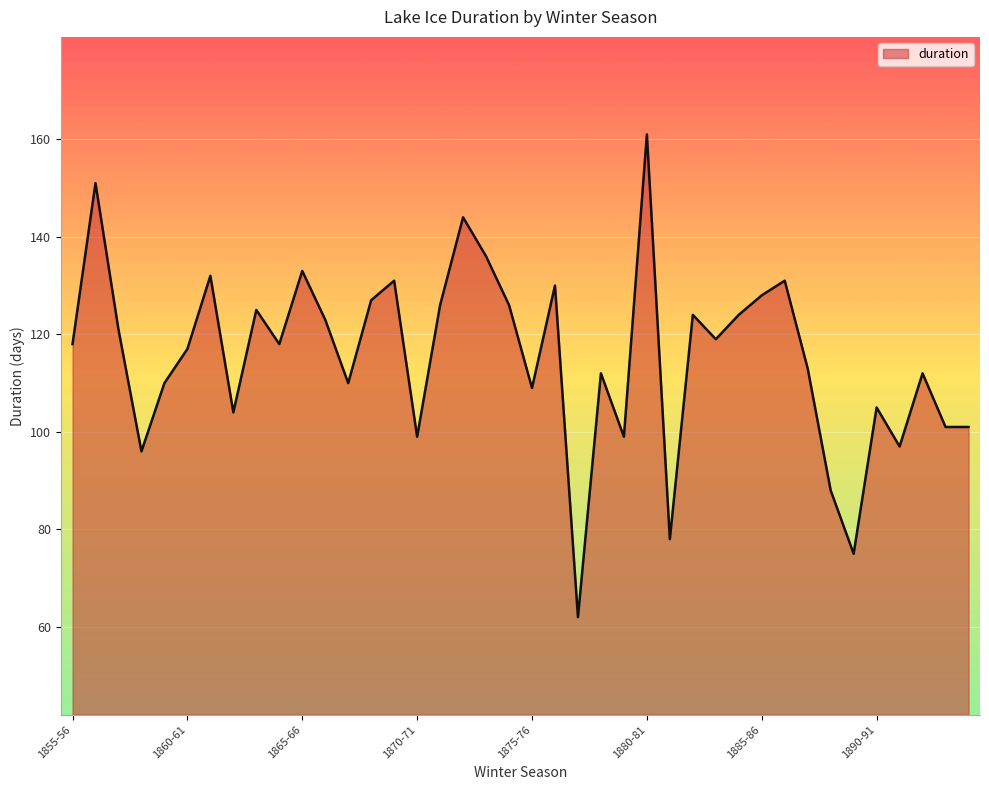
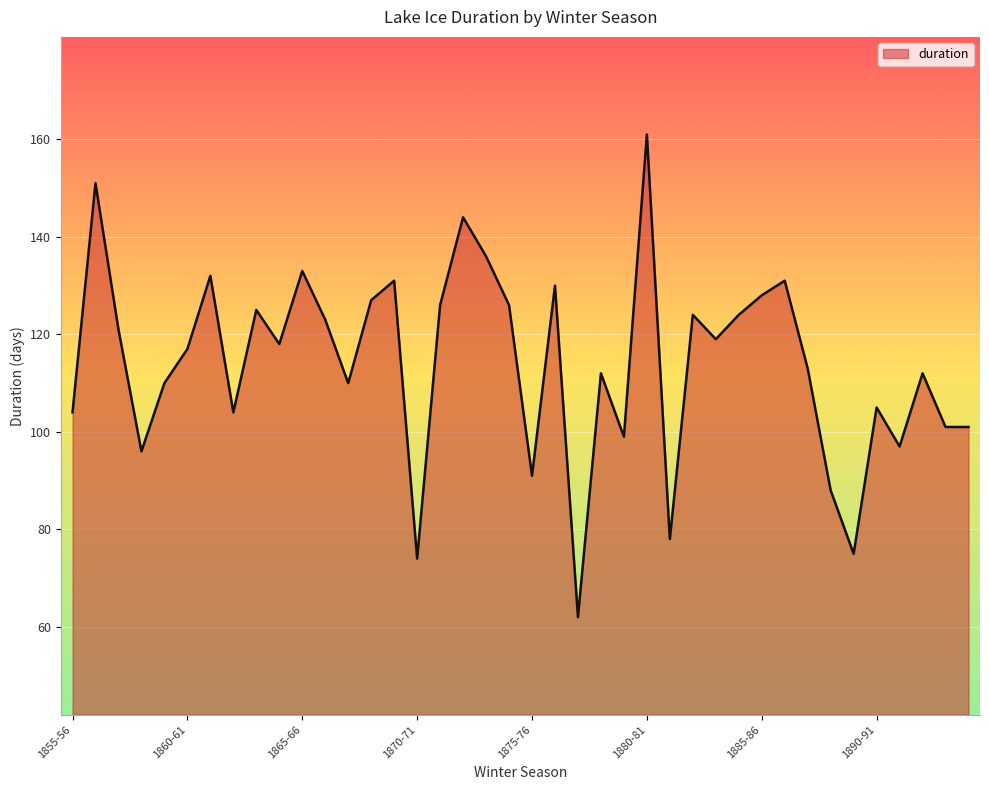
  {
-   "1855-56": 118,
+   "1855-56": 104,
    "1860-61": 117,
    "1865-66": 133,
-   "1870-71": 99,
-   "1875-76": 109,
+   "1870-71": 74,
+   "1875-76": 91,
    "1880-81": 161,
    "1885-86": 128,
    "1890-91": 105
  }
